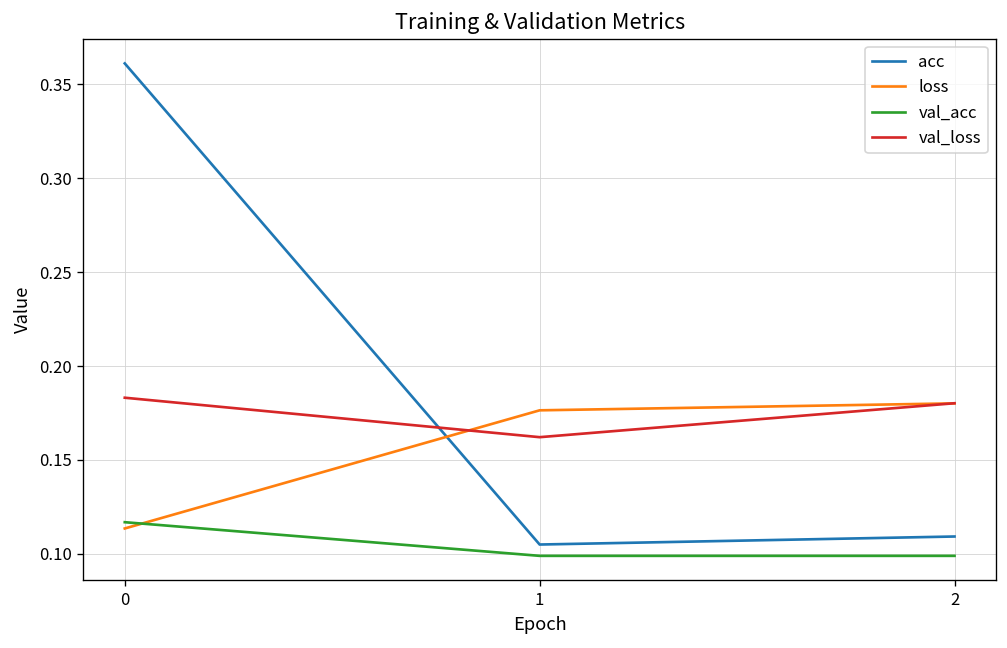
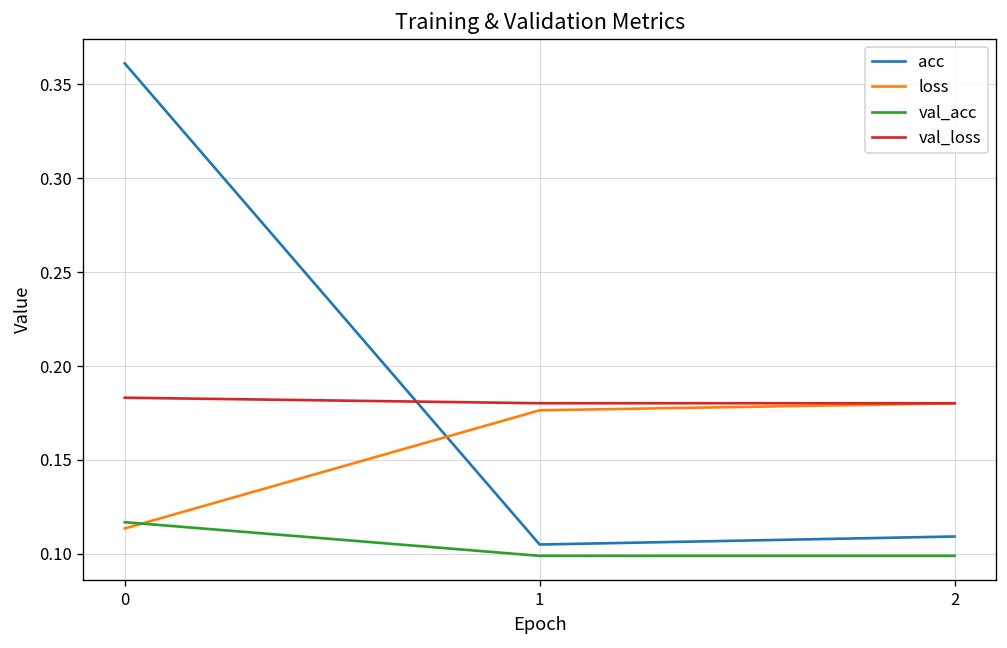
  {
    "acc": {
      "0": 0.361,
      "1": 0.105,
      "2": 0.109
    },
    "loss": {
      "0": 0.114,
      "1": 0.176
    },
    "val_acc": {
      "0": 0.117,
      "1": 0.099,
      "2": 0.099
    },
    "val_loss": {
      "0": 0.183,
-     "1": 0.162
+     "1": 0.180
    }
  }
